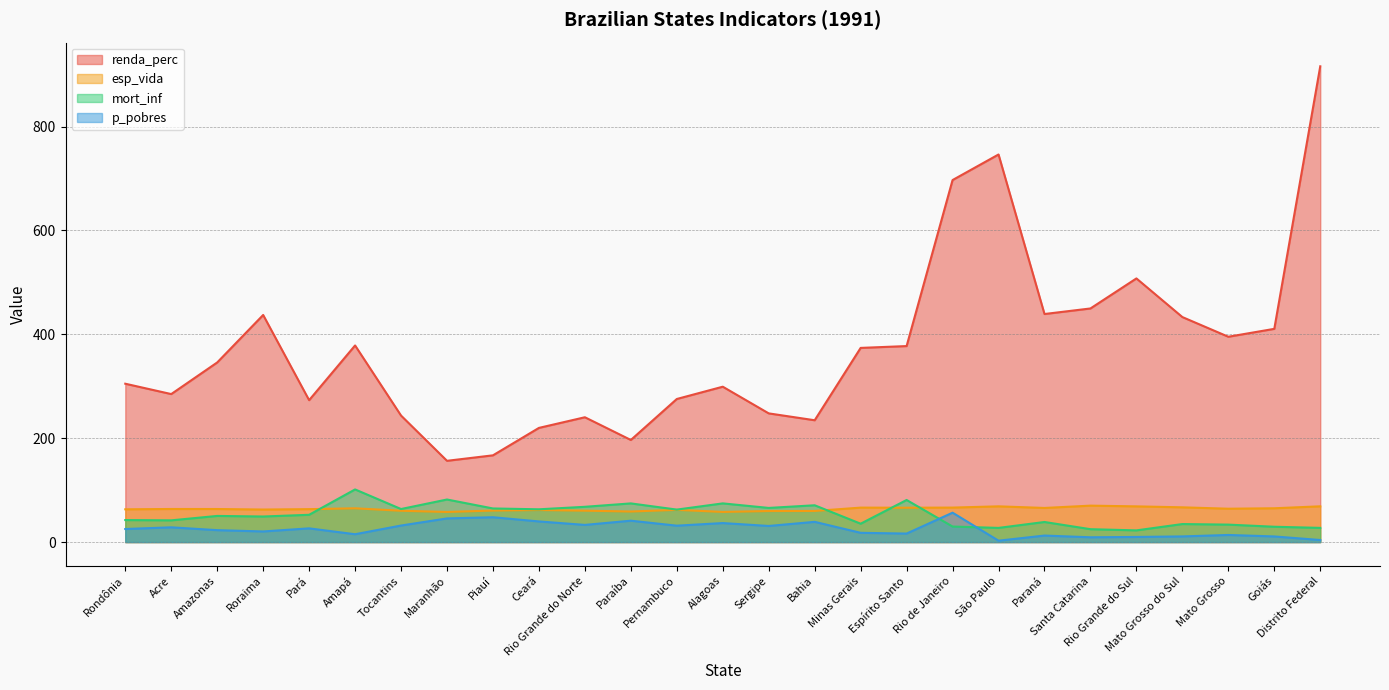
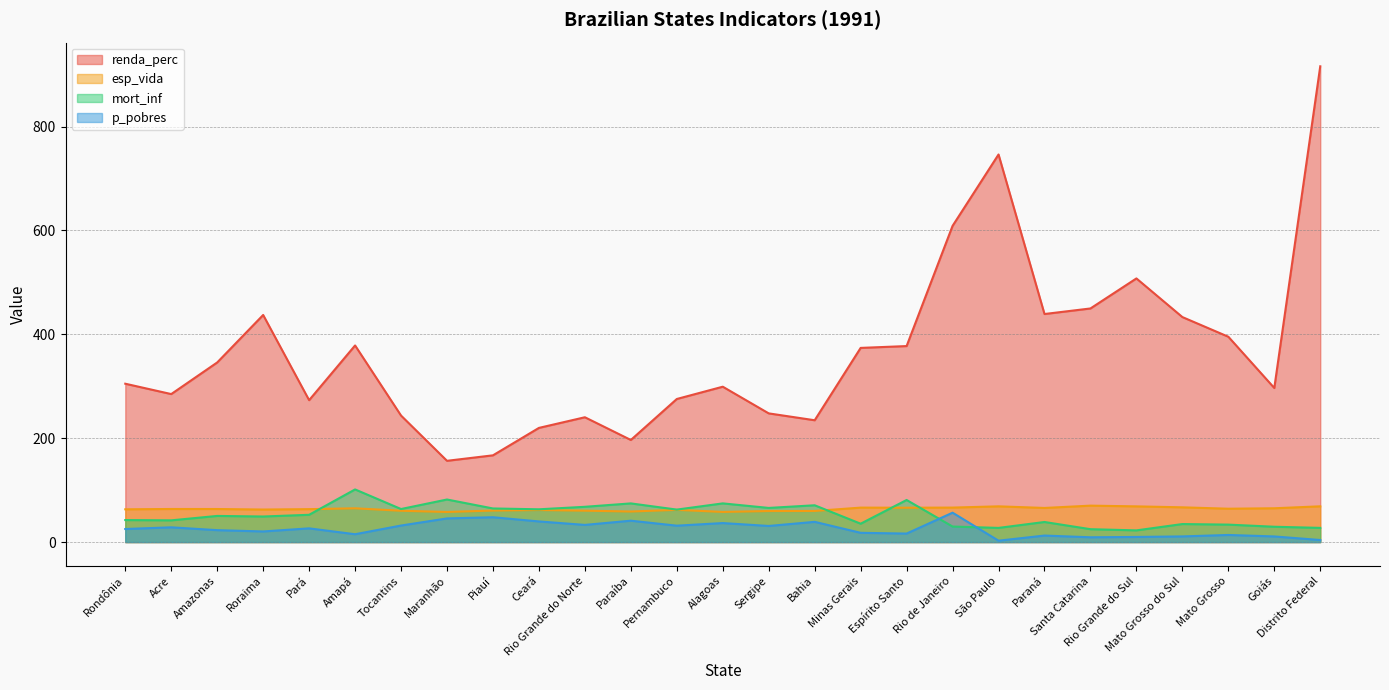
  {
    "renda_perc": {
      "Rondônia": 300,
      "Acre": 280,
      "Amazonas": 350,
      "Roraima": 440,
      "Pará": 270,
      "Amapá": 380,
      "Tocantins": 240,
      "Maranhão": 160,
      "Piauí": 170,
      "Ceará": 220,
      "Rio Grande do Norte": 240,
      "Paraíba": 200,
      "Pernambuco": 280,
      "Alagoas": 300,
      "Sergipe": 250,
      "Bahia": 230,
      "Minas Gerais": 370,
      "Espírito Santo": 380,
-     "Rio de Janeiro": 700,
+     "Rio de Janeiro": 610,
      "São Paulo": 750,
      "Paraná": 440,
      "Santa Catarina": 450,
      "Rio Grande do Sul": 510,
      "Mato Grosso do Sul": 430,
      "Mato Grosso": 400,
-     "Goiás": 410,
+     "Goiás": 300,
      "Distrito Federal": 920
    },
    "esp_vida": {
      "Rondônia": 60,
      "Acre": 60,
      "Amazonas": 60,
      "Roraima": 60,
      "Pará": 60,
      "Amapá": 70,
      "Maranhão": 60,
      "Rio Grande do Norte": 60,
      "Paraíba": 60,
      "Alagoas": 60,
      "Sergipe": 60,
      "Bahia": 60,
      "Minas Gerais": 70,
      "Espírito Santo": 70,
      "Rio de Janeiro": 70,
      "São Paulo": 70,
      "Paraná": 70,
      "Santa Catarina": 70,
      "Rio Grande do Sul": 70,
      "Mato Grosso do Sul": 70,
      "Mato Grosso": 60,
      "Goiás": 70,
      "Distrito Federal": 70
    },
    "mort_inf": {
      "Rondônia": 40,
      "Acre": 40,
      "Amazonas": 50,
      "Roraima": 50,
      "Pará": 50,
      "Amapá": 100,
      "Maranhão": 80,
      "Rio Grande do Norte": 70,
      "Paraíba": 70,
      "Alagoas": 70,
      "Sergipe": 70,
      "Bahia": 70,
      "Minas Gerais": 40,
      "Espírito Santo": 80,
      "Rio de Janeiro": 30,
      "São Paulo": 30,
      "Paraná": 40,
      "Santa Catarina": 20,
      "Rio Grande do Sul": 20,
      "Mato Grosso do Sul": 30,
      "Mato Grosso": 30,
      "Goiás": 30,
      "Distrito Federal": 30
    },
    "p_pobres": {
      "Rondônia": 30,
      "Acre": 30,
      "Amazonas": 20,
      "Roraima": 20,
      "Pará": 30,
      "Amapá": 20,
      "Tocantins": 30,
      "Maranhão": 50,
      "Piauí": 50,
      "Ceará": 40,
      "Rio Grande do Norte": 30,
      "Paraíba": 40,
      "Pernambuco": 30,
      "Alagoas": 40,
      "Sergipe": 30,
      "Bahia": 40,
      "Minas Gerais": 20,
      "Espírito Santo": 20,
      "Rio de Janeiro": 60,
      "São Paulo": 0,
      "Paraná": 10,
      "Santa Catarina": 10,
      "Rio Grande do Sul": 10,
      "Mato Grosso do Sul": 10,
      "Mato Grosso": 10,
      "Goiás": 10,
      "Distrito Federal": 0
    }
  }
